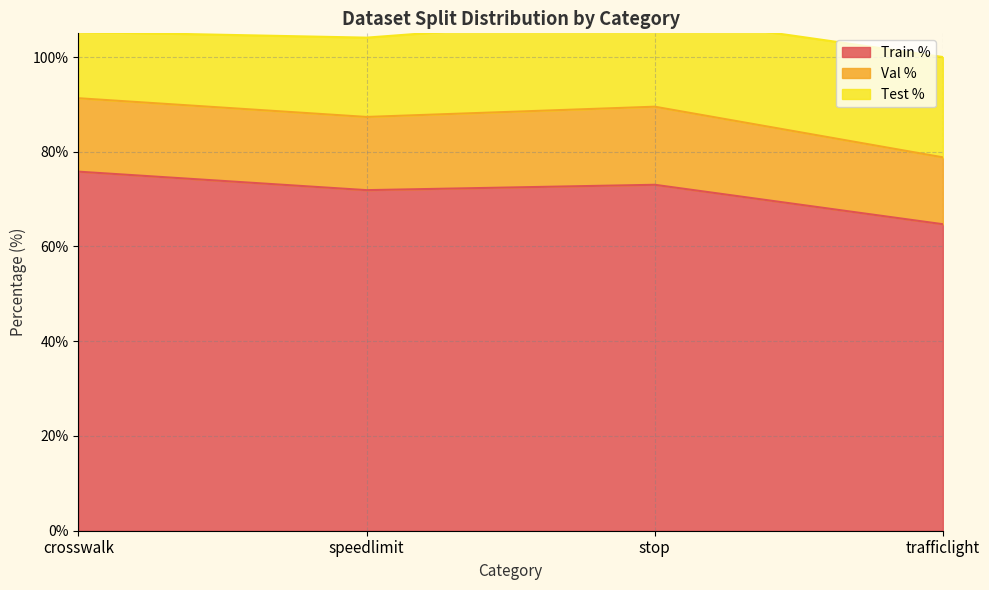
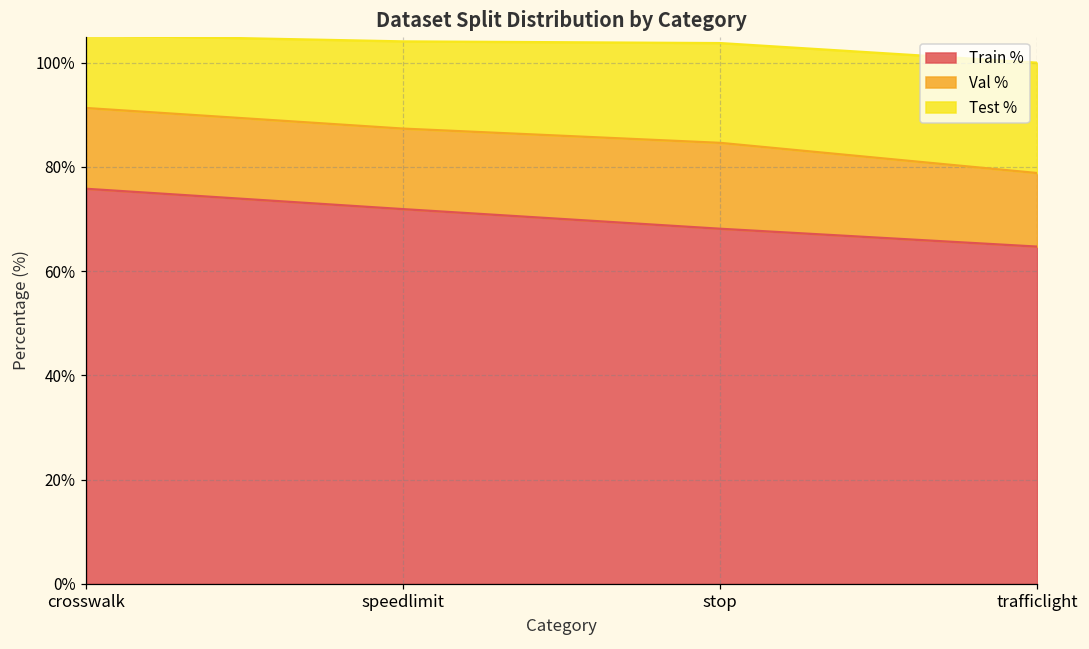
  {
    "Train %": {
      "crosswalk": "76%",
      "speedlimit": "72%",
-     "stop": "73%",
+     "stop": "68%",
      "trafficlight": "65%"
    },
    "Val %": {
      "crosswalk": "16%",
      "speedlimit": "15%",
      "stop": "16%",
      "trafficlight": "14%"
    },
    "Test %": {
      "crosswalk": "14%",
      "speedlimit": "17%",
      "trafficlight": "21%"
    }
  }
